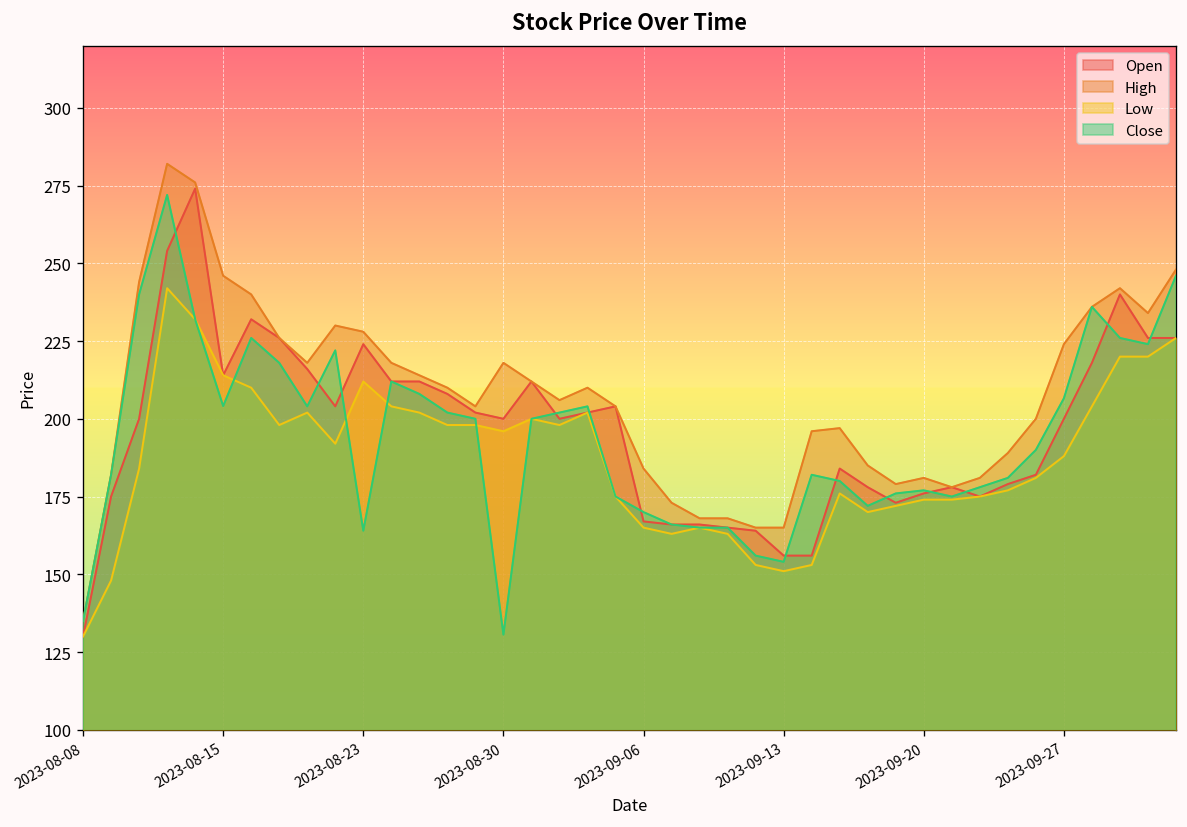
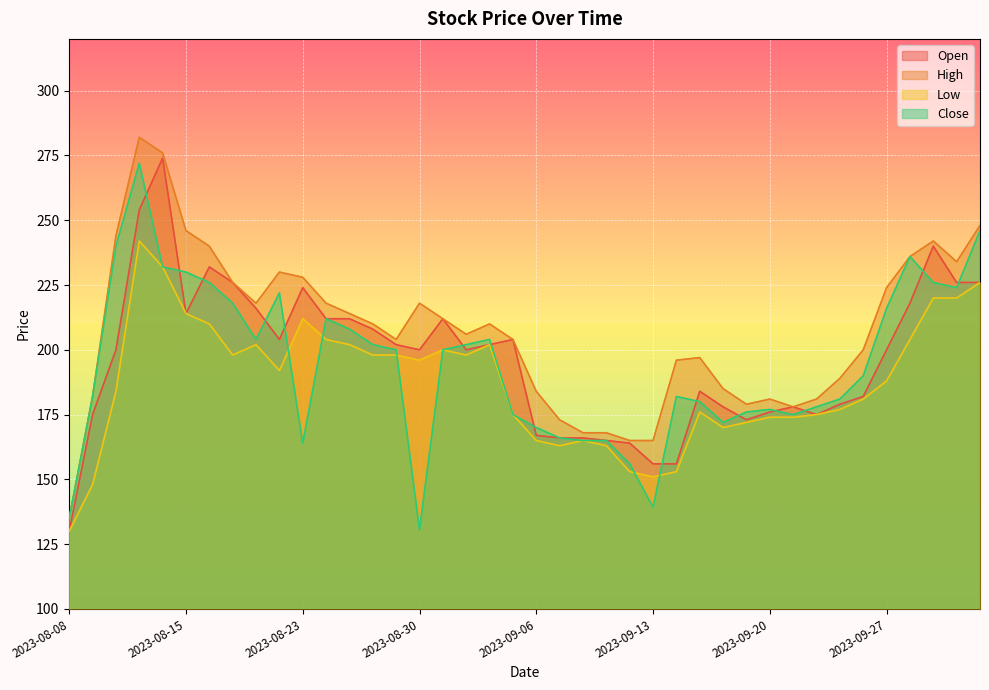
  {
    "Close": {
-     "2023-08-15": 204,
+     "2023-08-15": 230,
      "2023-08-23": 164,
      "2023-08-30": 131,
      "2023-09-06": 170,
-     "2023-09-13": 154,
+     "2023-09-13": 139,
      "2023-09-20": 177,
-     "2023-09-27": 207
+     "2023-09-27": 216
    }
  }
